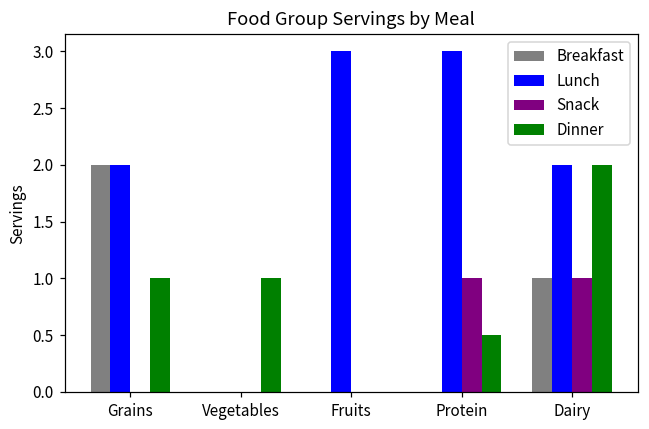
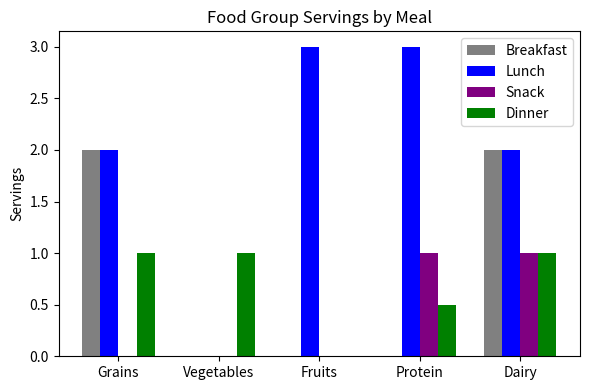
  {
    "Breakfast": {
      "Grains": 2,
      "Vegetables": 0,
      "Fruits": 0,
      "Protein": 0,
-     "Dairy": 1
+     "Dairy": 2
    },
    "Lunch": {
      "Grains": 2,
      "Vegetables": 0,
      "Fruits": 3,
      "Protein": 3,
      "Dairy": 2
    },
    "Snack": {
      "Grains": 0,
      "Vegetables": 0,
      "Fruits": 0,
      "Protein": 1,
      "Dairy": 1
    },
    "Dinner": {
      "Grains": 1,
      "Vegetables": 1,
      "Fruits": 0,
      "Protein": 0.50,
-     "Dairy": 2
+     "Dairy": 1
    }
  }
